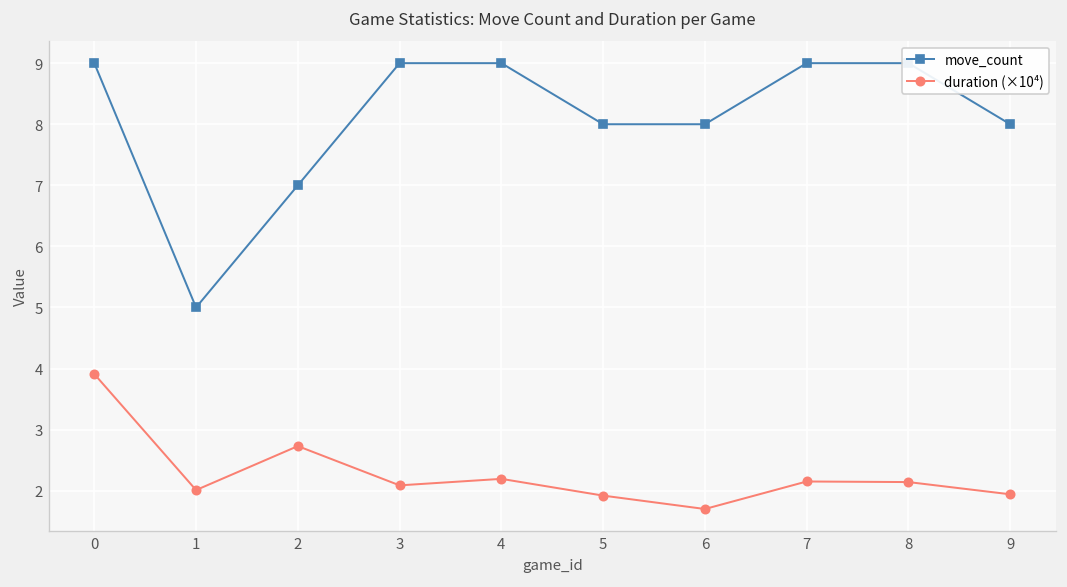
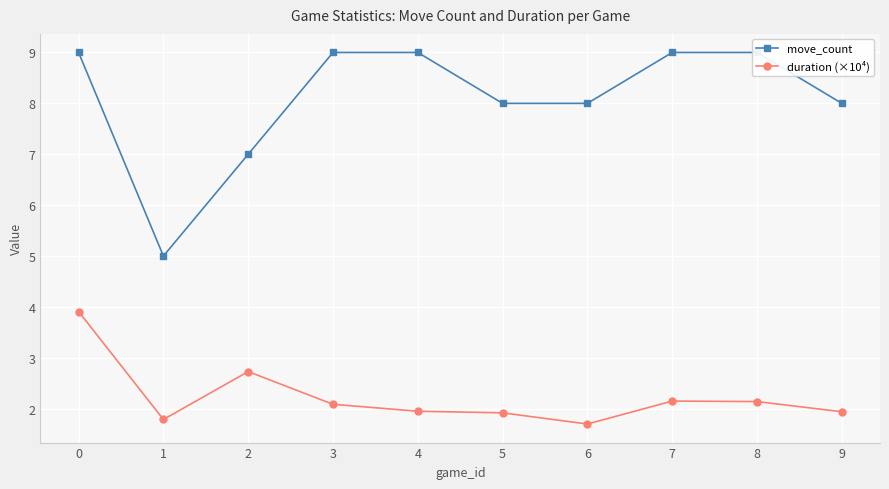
  {
    "move_count": {
      "0": 9.0,
      "1": 5.0,
      "2": 7.0,
      "3": 9.0,
      "4": 9.0,
      "5": 8.0,
      "6": 8.0,
      "7": 9.0,
      "9": 8.0
    },
    "duration (×10⁴)": {
      "0": 3.9,
-     "1": 2.0,
+     "1": 1.8,
      "2": 2.7,
      "3": 2.1,
-     "4": 2.2,
+     "4": 2.0,
      "5": 1.9,
      "6": 1.7,
      "7": 2.2,
      "8": 2.1,
      "9": 1.9
    }
  }
